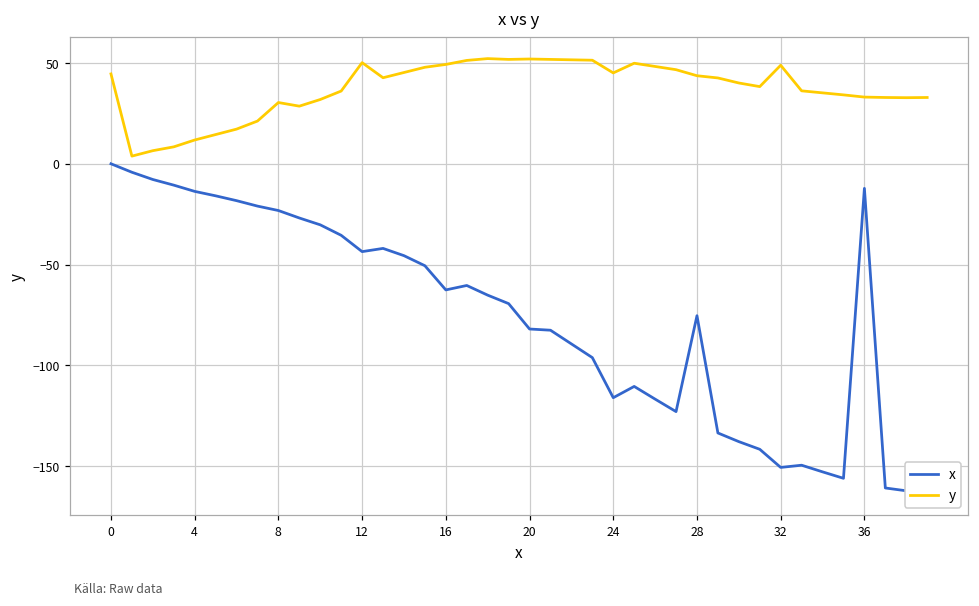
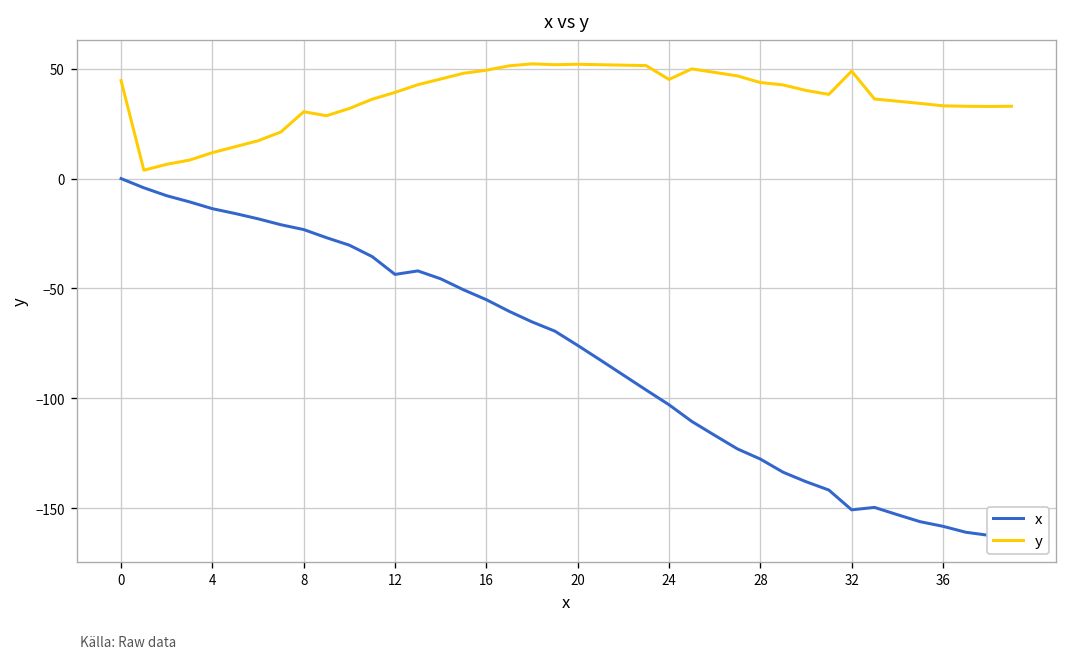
  {
    "x": {
      "0": 0,
      "4": -14,
      "8": -23,
      "12": -44,
-     "16": -63,
-     "20": -82,
-     "24": -116,
-     "28": -75,
+     "16": -55,
+     "20": -76,
+     "24": -103,
+     "28": -128,
      "32": -151,
-     "36": -12
+     "36": -158
    },
    "y": {
      "0": 45,
      "4": 12,
      "8": 30,
-     "12": 50,
+     "12": 39,
      "16": 49,
      "20": 52,
      "24": 45,
      "28": 44,
      "32": 49,
      "36": 33
    }
  }
